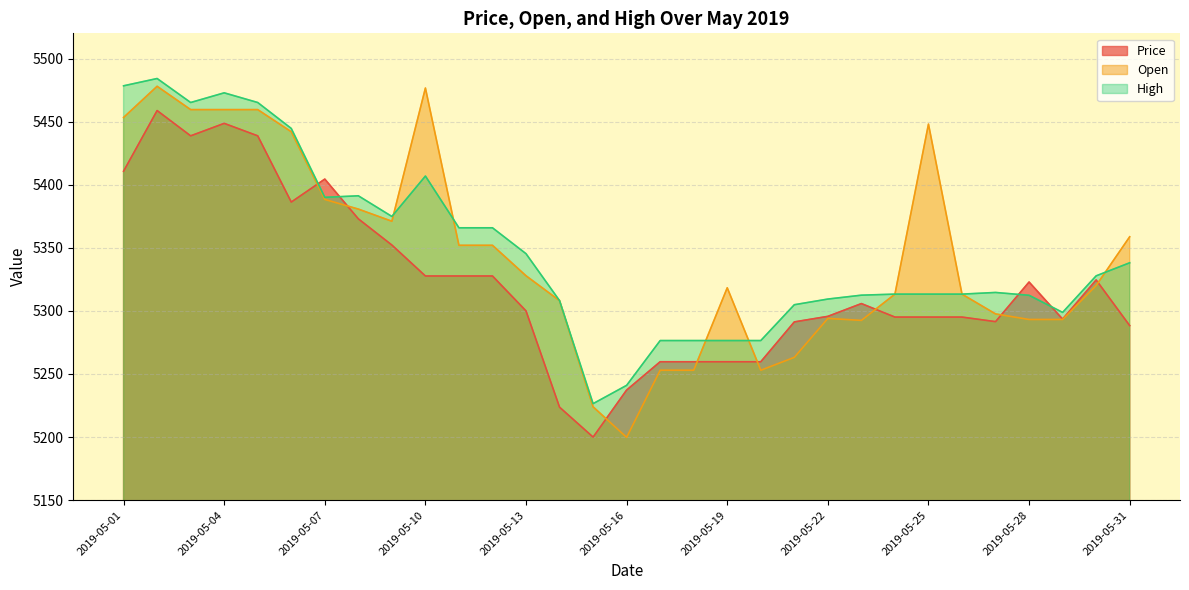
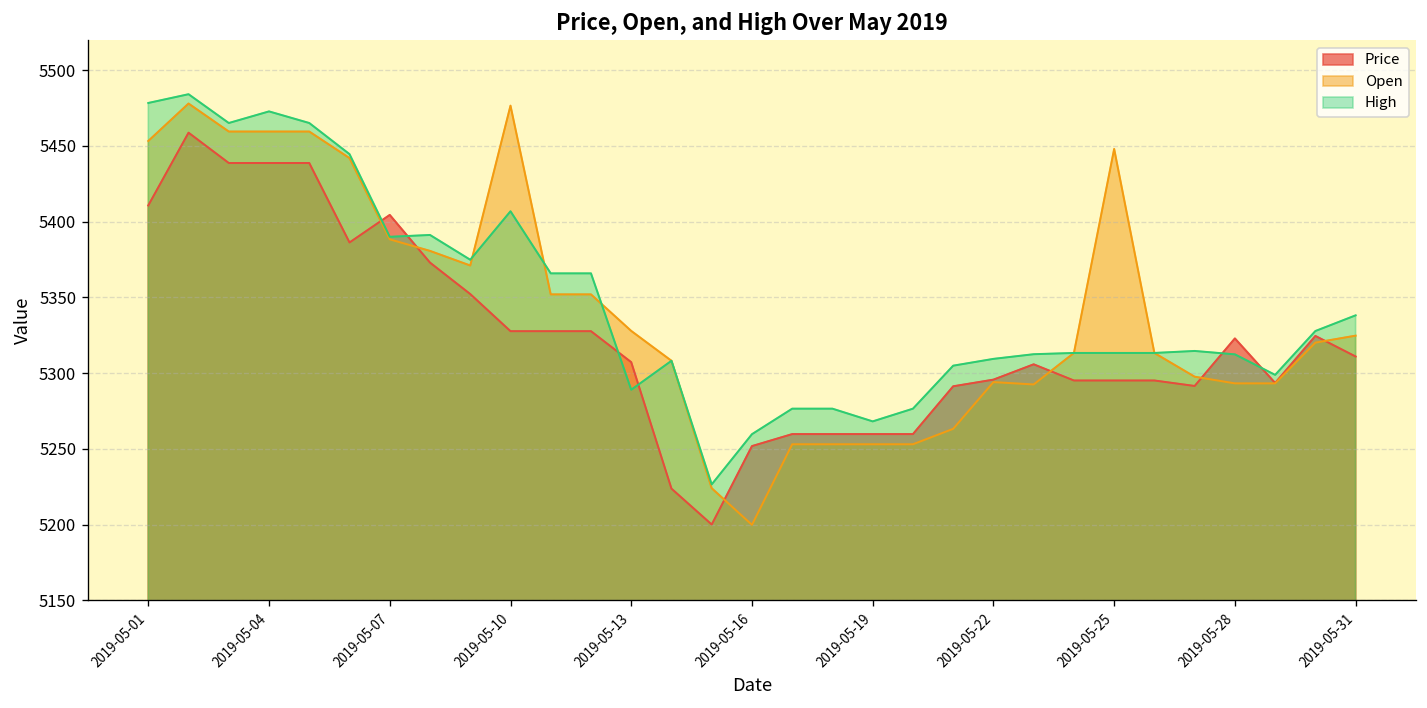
  {
    "Price": {
      "2019-05-01": 5411,
-     "2019-05-04": 5449,
+     "2019-05-04": 5439,
      "2019-05-07": 5404,
      "2019-05-10": 5328,
-     "2019-05-13": 5300,
-     "2019-05-16": 5237,
+     "2019-05-13": 5307,
+     "2019-05-16": 5252,
      "2019-05-19": 5260,
      "2019-05-25": 5295,
      "2019-05-28": 5323,
-     "2019-05-31": 5288
+     "2019-05-31": 5311
    },
    "Open": {
      "2019-05-01": 5453,
      "2019-05-04": 5460,
      "2019-05-10": 5477,
      "2019-05-13": 5328,
      "2019-05-16": 5200,
-     "2019-05-19": 5318,
+     "2019-05-19": 5253,
      "2019-05-25": 5448,
      "2019-05-28": 5293,
-     "2019-05-31": 5359
+     "2019-05-31": 5325
    },
    "High": {
      "2019-05-01": 5478,
      "2019-05-04": 5473,
      "2019-05-10": 5407,
-     "2019-05-13": 5345,
-     "2019-05-16": 5241,
-     "2019-05-19": 5277,
+     "2019-05-13": 5289,
+     "2019-05-16": 5260,
+     "2019-05-19": 5268,
      "2019-05-22": 5309,
      "2019-05-25": 5313,
      "2019-05-28": 5312,
      "2019-05-31": 5338
    }
  }
